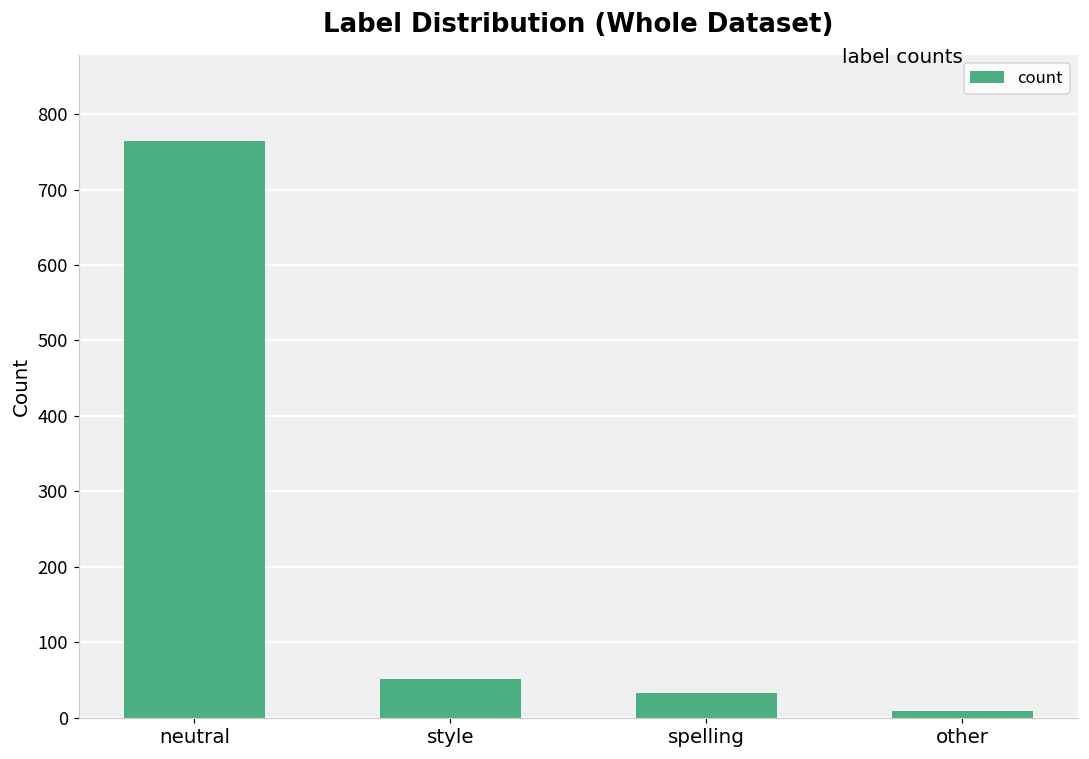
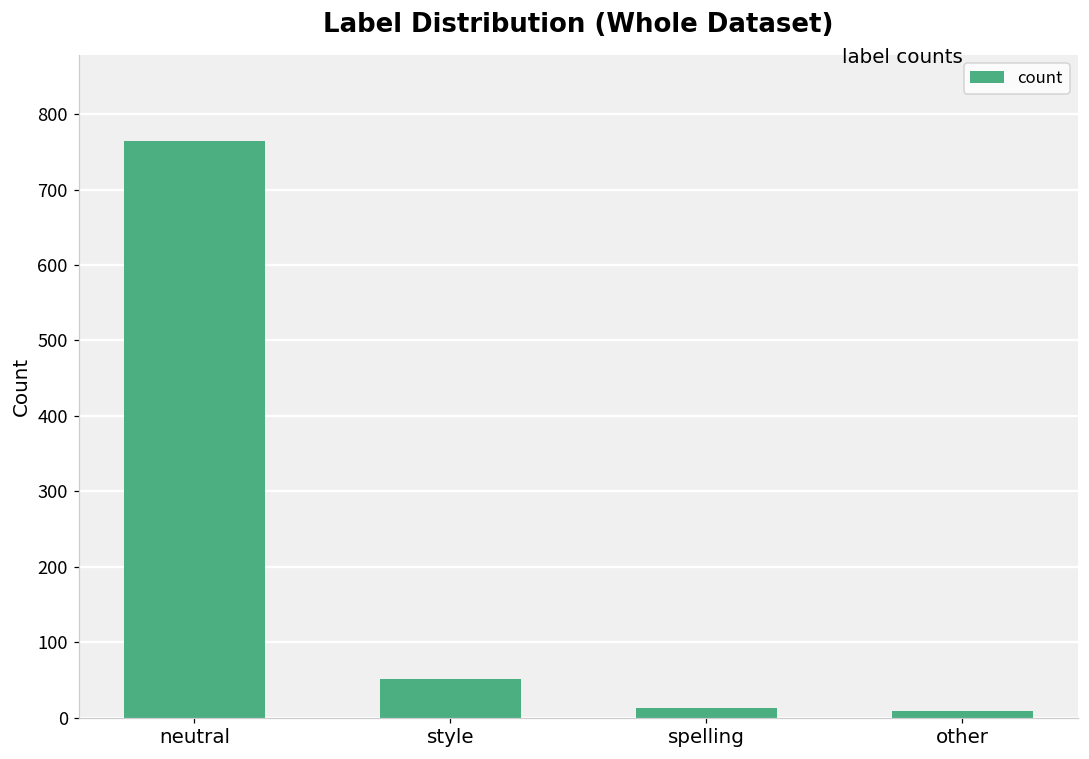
  {
    "neutral": 760,
    "style": 50,
-   "spelling": 30,
+   "spelling": 10,
    "other": 10
  }
